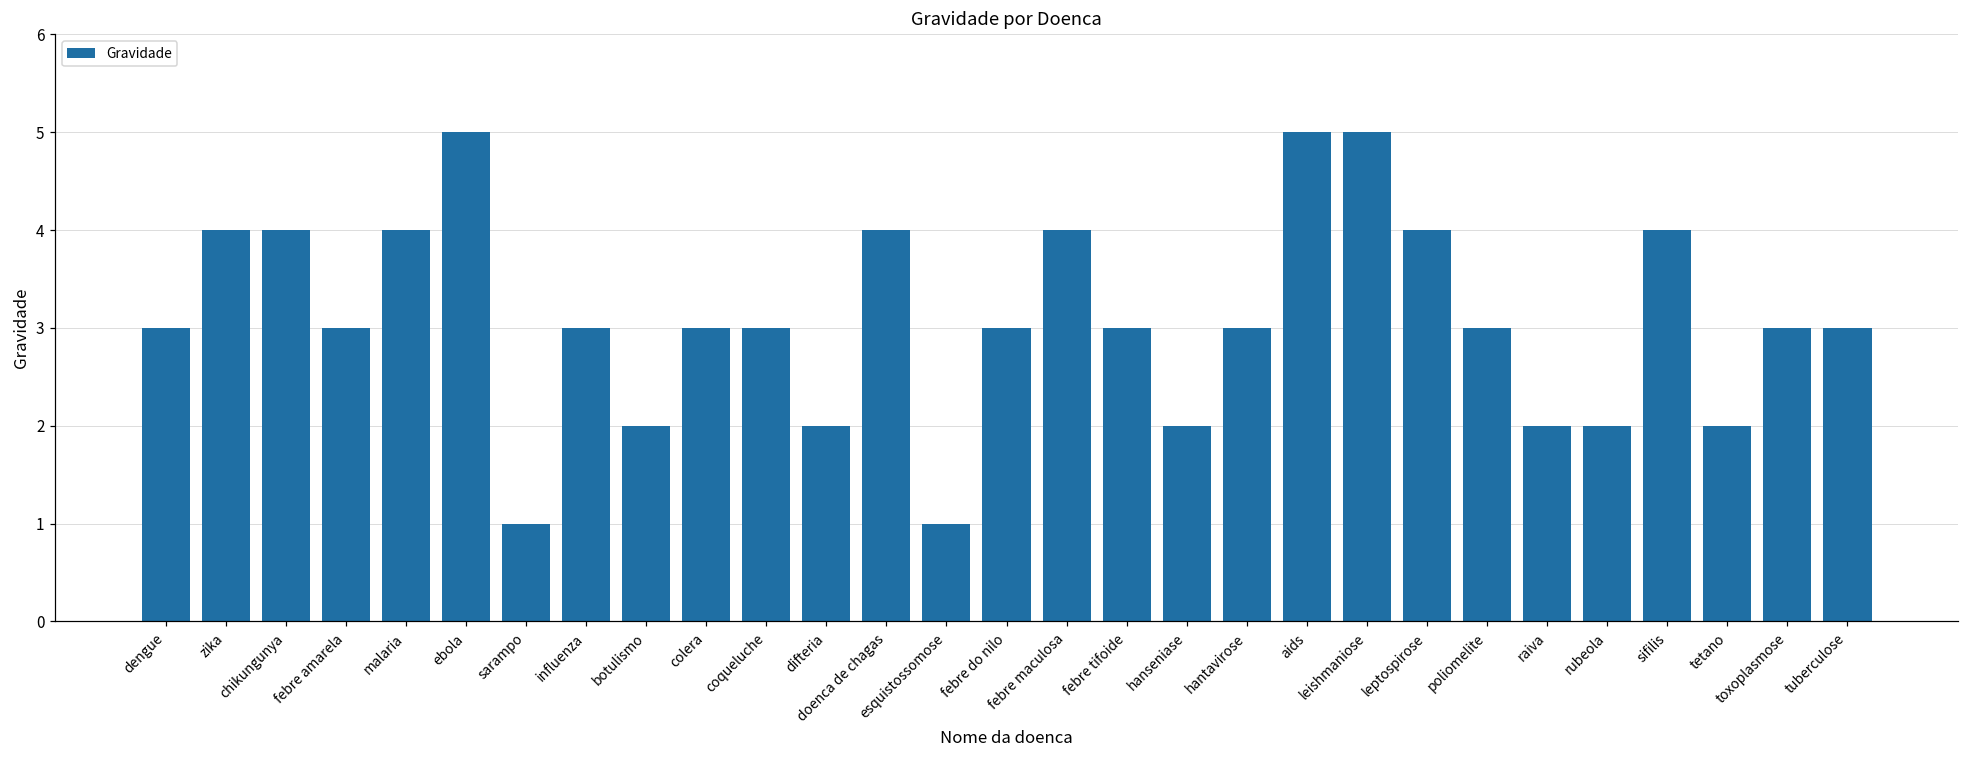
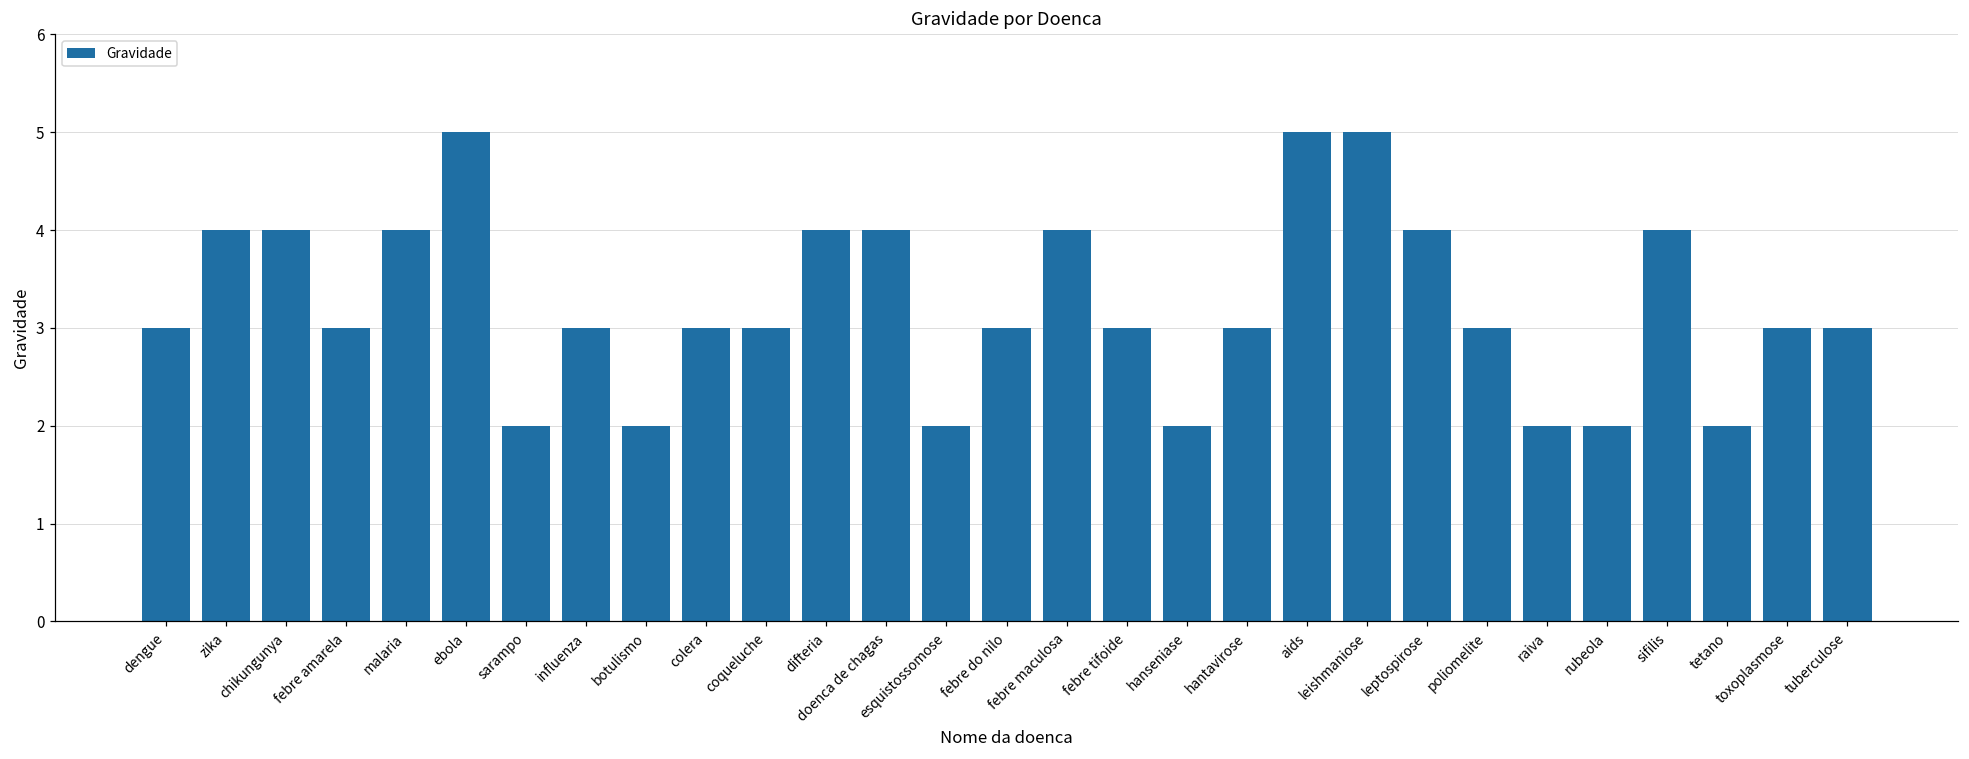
  {
    "dengue": 3,
    "zika": 4,
    "chikungunya": 4,
    "febre amarela": 3,
    "malaria": 4,
    "ebola": 5,
-   "sarampo": 1,
+   "sarampo": 2,
    "influenza": 3,
    "botulismo": 2,
    "colera": 3,
    "coqueluche": 3,
-   "difteria": 2,
+   "difteria": 4,
    "doenca de chagas": 4,
-   "esquistossomose": 1,
+   "esquistossomose": 2,
    "febre do nilo": 3,
    "febre maculosa": 4,
    "febre tifoide": 3,
    "hanseniase": 2,
    "hantavirose": 3,
    "aids": 5,
    "leishmaniose": 5,
    "leptospirose": 4,
    "poliomelite": 3,
    "raiva": 2,
    "rubeola": 2,
    "sifilis": 4,
    "tetano": 2,
    "toxoplasmose": 3,
    "tuberculose": 3
  }
